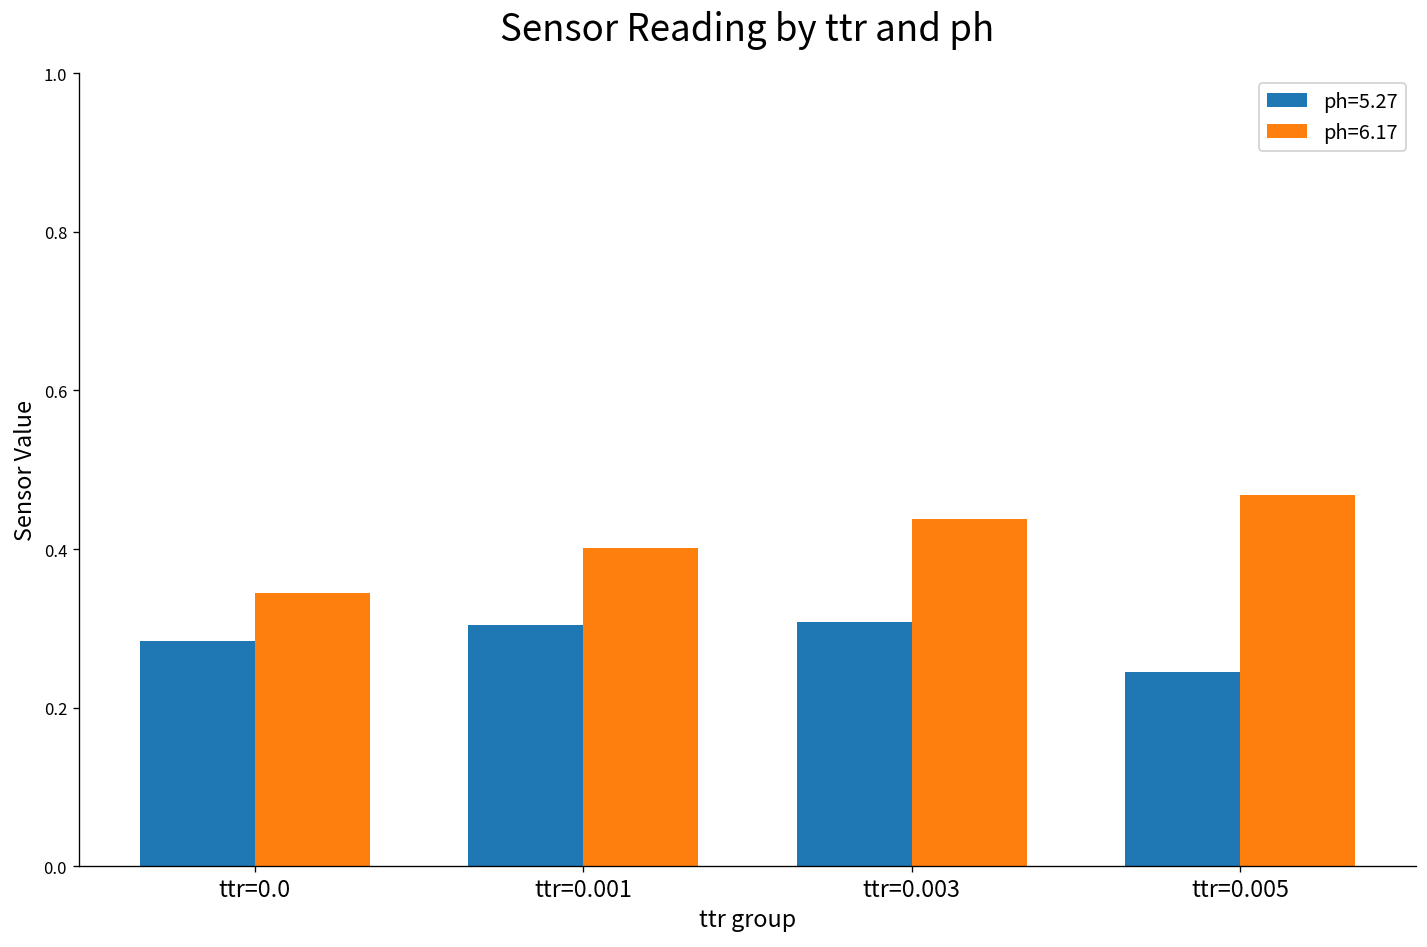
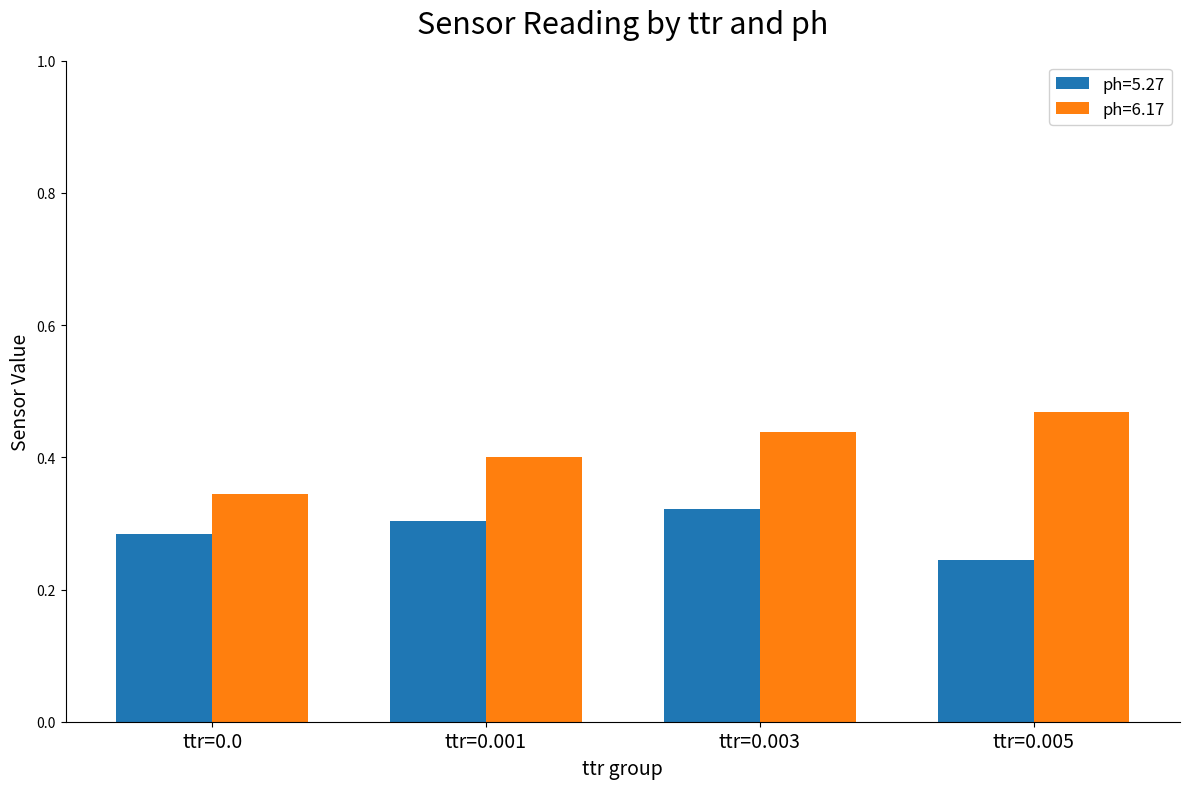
  {
    "ph=5.27": {
      "ttr=0.0": 0.28,
      "ttr=0.001": 0.30,
-     "ttr=0.003": 0.31,
+     "ttr=0.003": 0.32,
      "ttr=0.005": 0.24
    },
    "ph=6.17": {
      "ttr=0.0": 0.34,
      "ttr=0.001": 0.40,
      "ttr=0.003": 0.44,
      "ttr=0.005": 0.47
    }
  }
